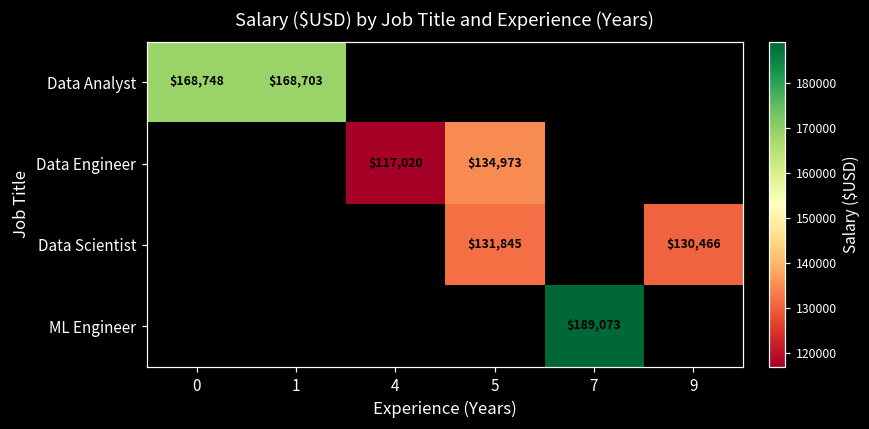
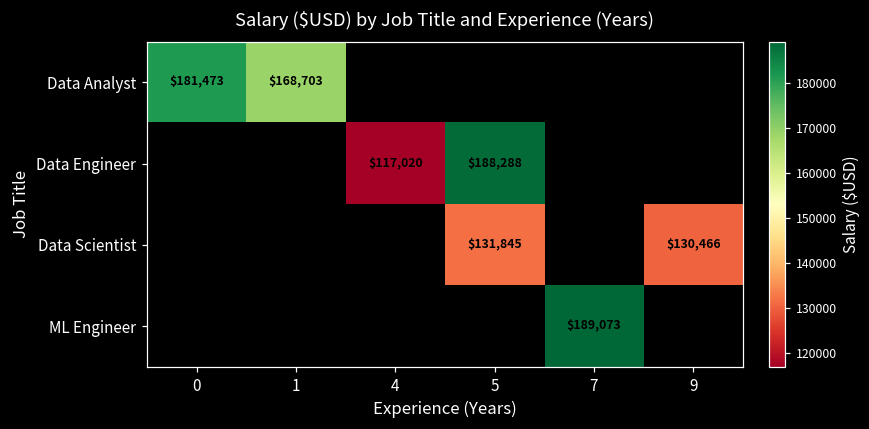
  {
    "Data Analyst": {
-     "0": "$168,748",
+     "0": "$181,473",
      "1": "$168,703"
    },
    "Data Engineer": {
      "4": "$117,020",
-     "5": "$134,973"
+     "5": "$188,288"
    },
    "Data Scientist": {
      "5": "$131,845",
      "9": "$130,466"
    },
    "ML Engineer": {
      "7": "$189,073"
    }
  }
